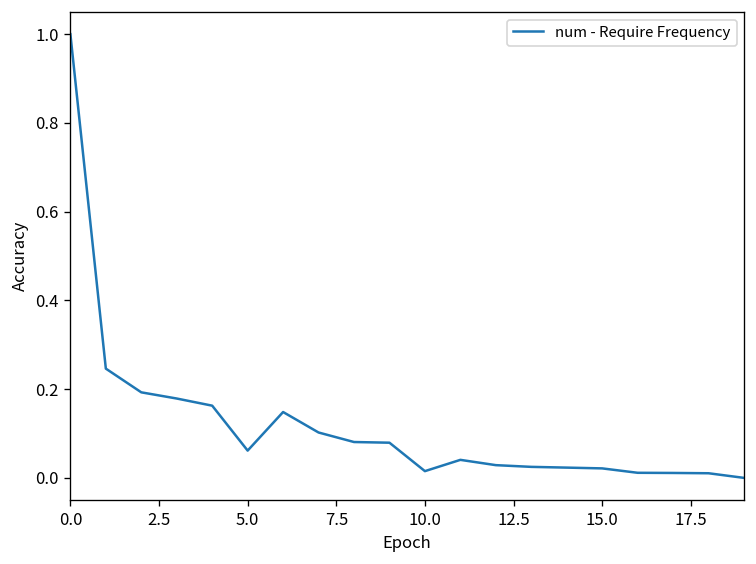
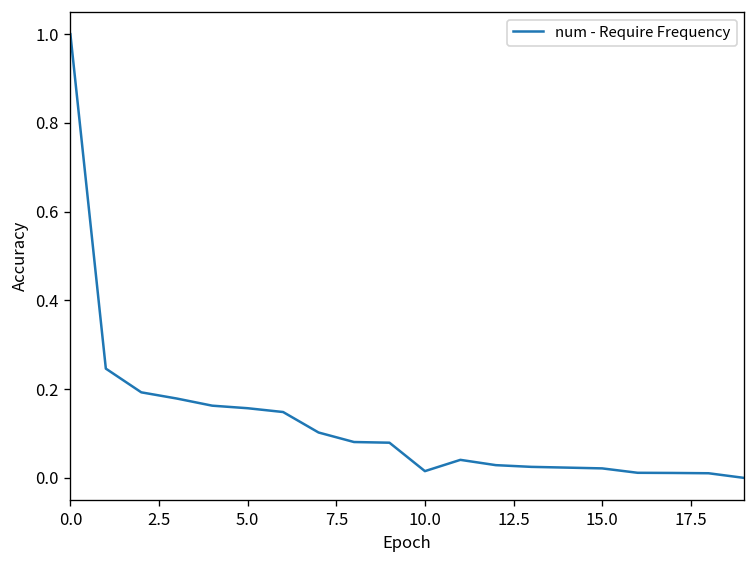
  {
    "0.0": 1.00,
-   "5.0": 0.06,
+   "5.0": 0.16,
    "10.0": 0.02,
    "15.0": 0.02
  }
